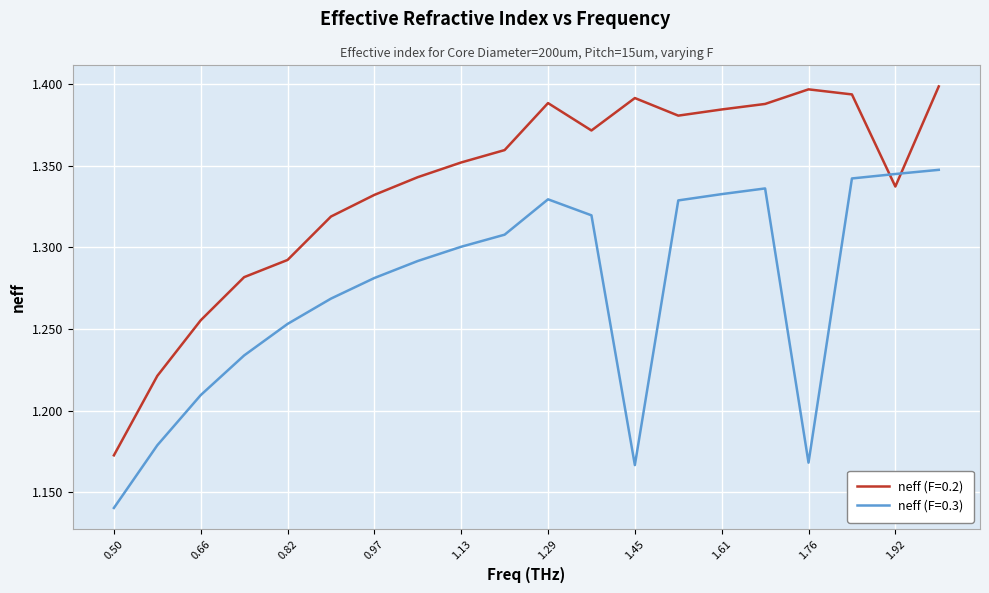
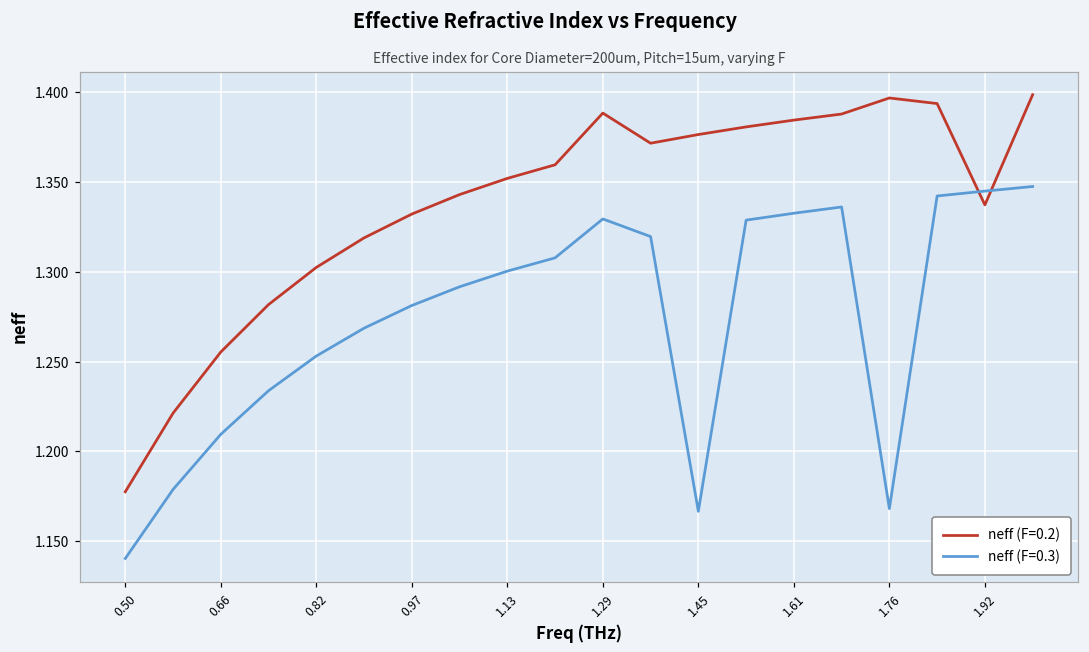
  {
    "neff (F=0.2)": {
-     "0.50": 1.173,
+     "0.50": 1.178,
      "0.66": 1.255,
-     "0.82": 1.292,
+     "0.82": 1.303,
      "0.97": 1.332,
      "1.13": 1.352,
      "1.29": 1.388,
-     "1.45": 1.392,
+     "1.45": 1.377,
      "1.61": 1.385,
      "1.76": 1.397,
      "1.92": 1.337
    },
    "neff (F=0.3)": {
      "0.50": 1.140,
      "0.66": 1.210,
      "0.82": 1.253,
      "0.97": 1.281,
      "1.13": 1.300,
      "1.29": 1.330,
      "1.45": 1.167,
      "1.61": 1.333,
      "1.76": 1.168,
      "1.92": 1.345
    }
  }
